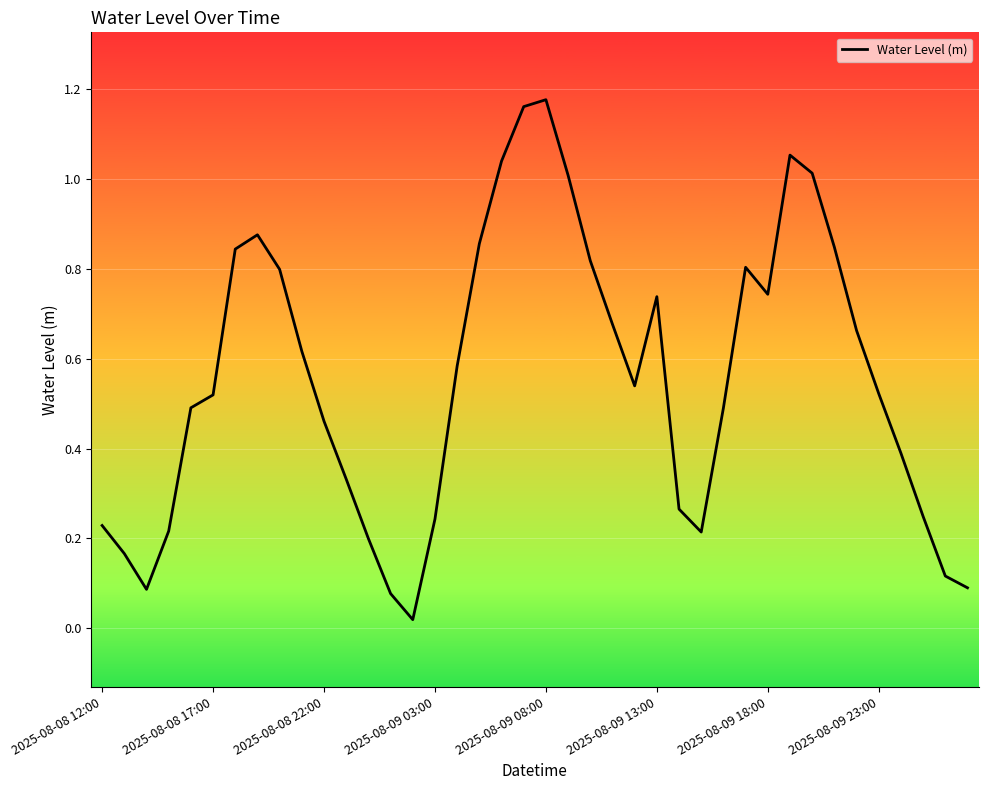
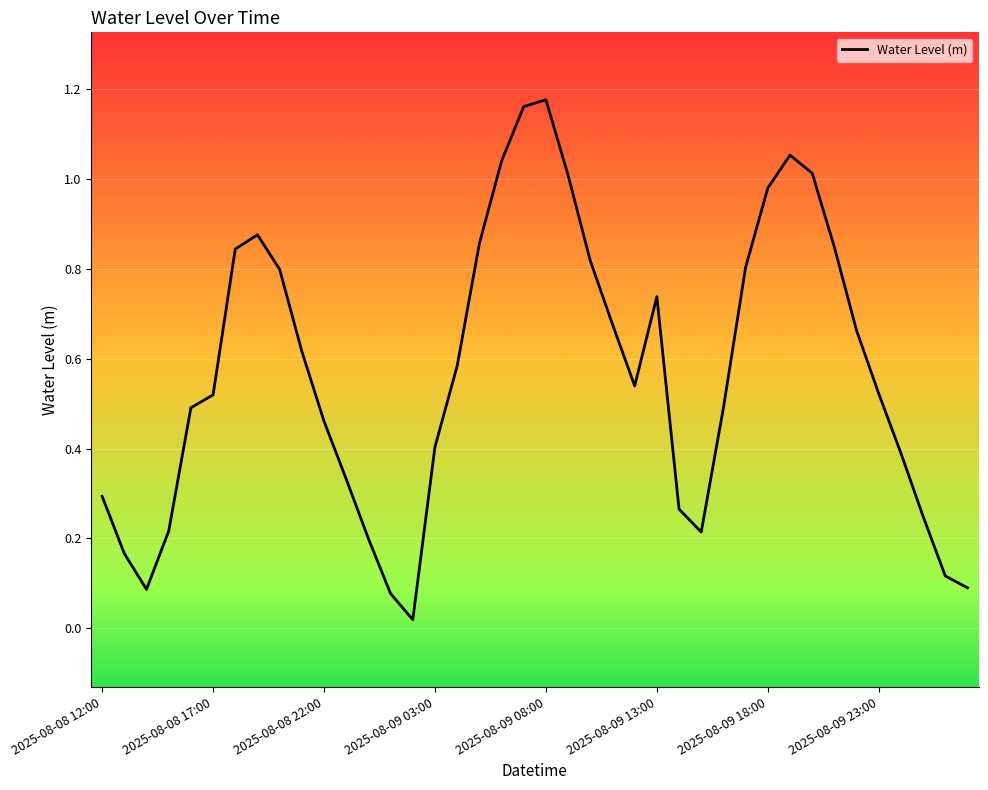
  {
-   "2025-08-08 12:00": 0.23,
+   "2025-08-08 12:00": 0.29,
    "2025-08-08 17:00": 0.52,
    "2025-08-08 22:00": 0.46,
-   "2025-08-09 03:00": 0.24,
+   "2025-08-09 03:00": 0.40,
    "2025-08-09 08:00": 1.18,
    "2025-08-09 13:00": 0.74,
-   "2025-08-09 18:00": 0.74,
+   "2025-08-09 18:00": 0.98,
    "2025-08-09 23:00": 0.52
  }
